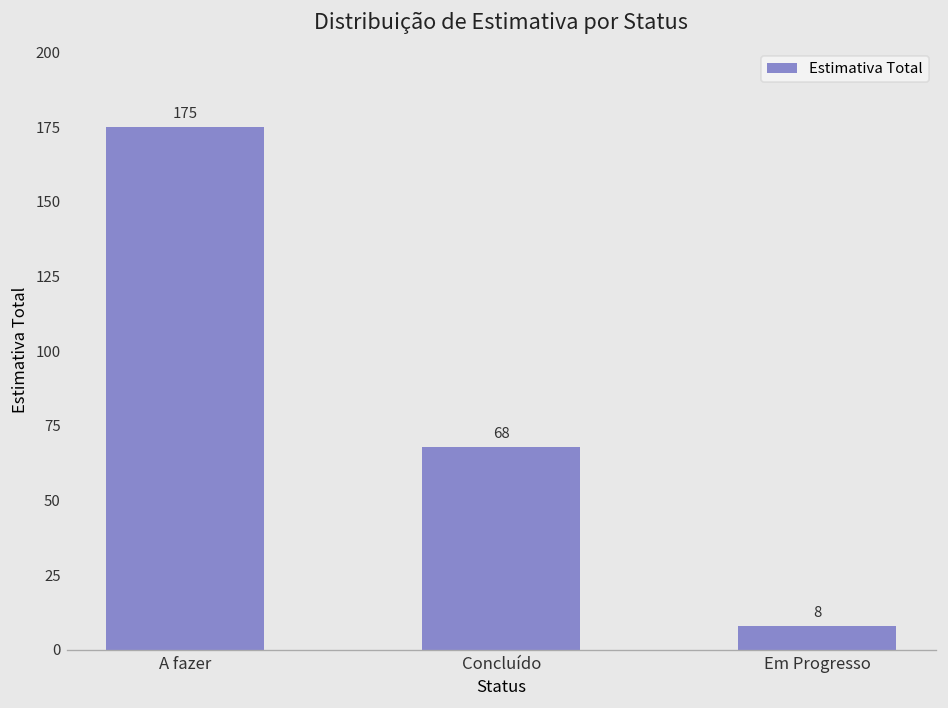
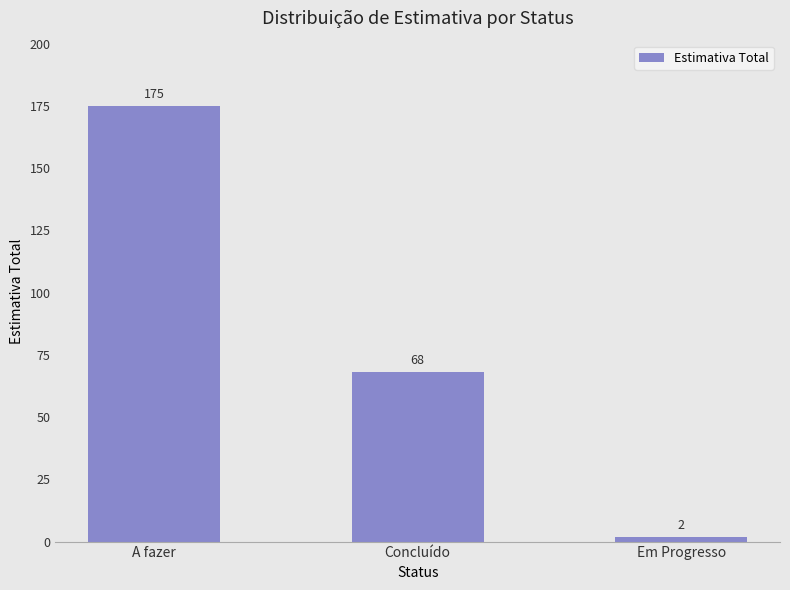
  {
    "A fazer": 175,
    "Concluído": 68,
-   "Em Progresso": 8
+   "Em Progresso": 2
  }
